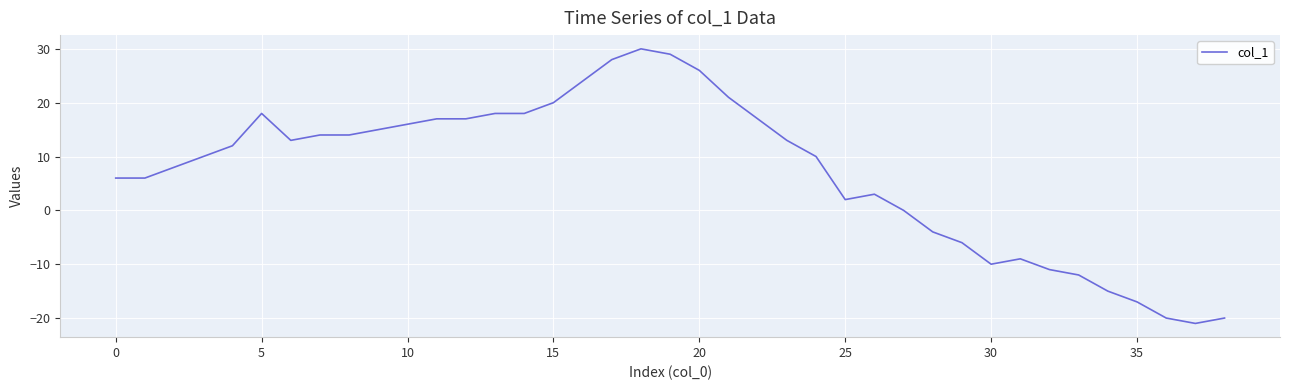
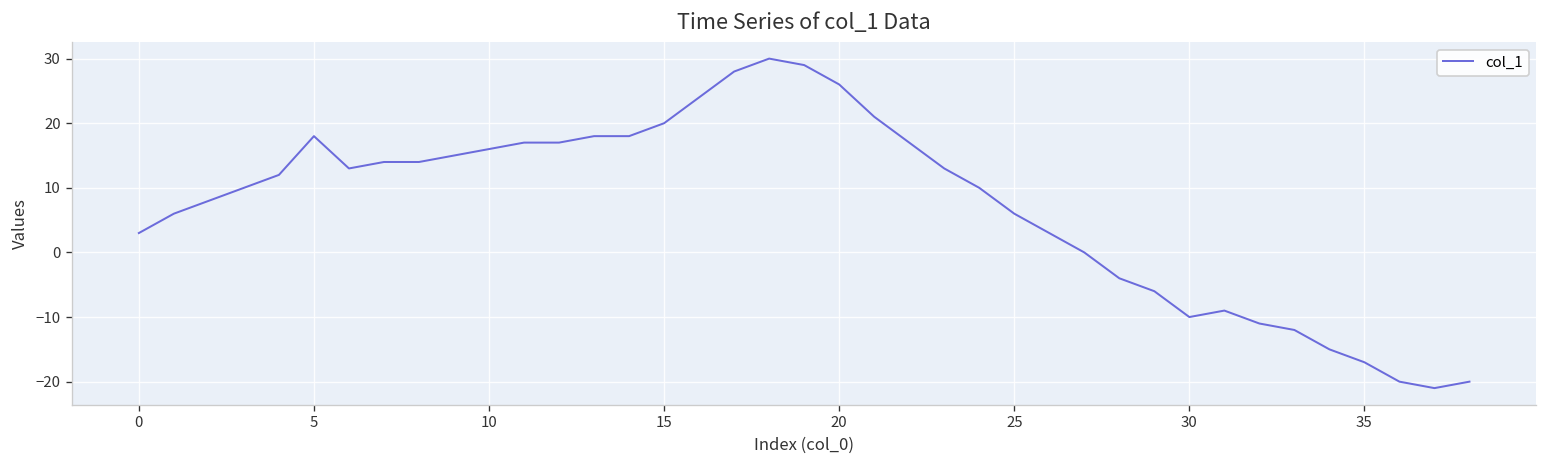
  {
-   "0": 6,
+   "0": 3,
    "5": 18,
    "10": 16,
    "15": 20,
    "20": 26,
-   "25": 2,
+   "25": 6,
    "30": -10,
    "35": -17
  }
